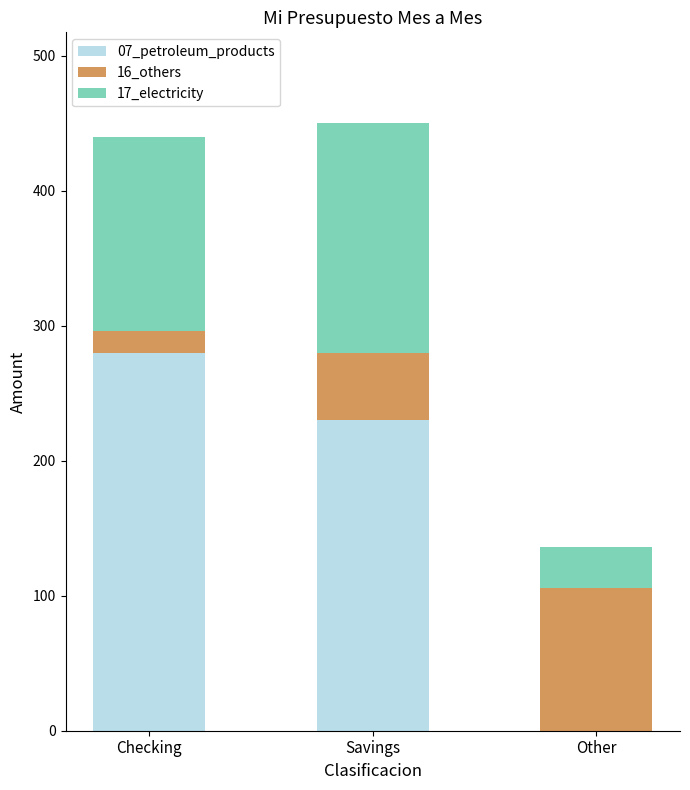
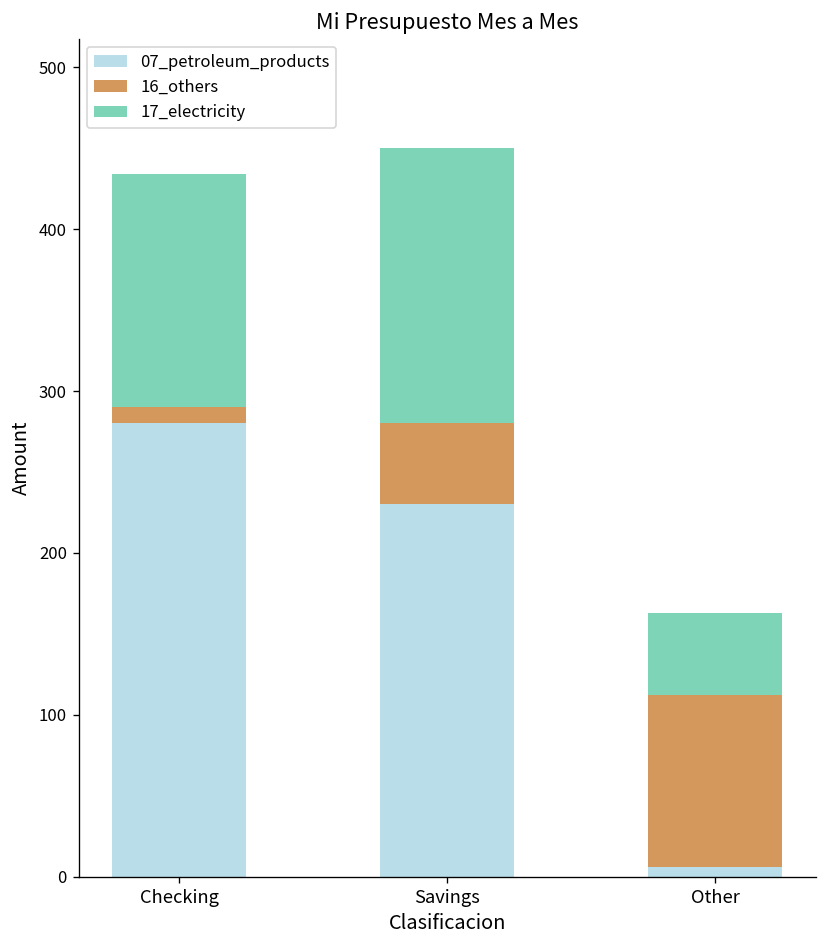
  {
    "07_petroleum_products": {
      "Checking": 280,
      "Savings": 230,
-     "Other": 0
+     "Other": 6
    },
    "16_others": {
-     "Checking": 16,
+     "Checking": 10,
      "Savings": 50,
      "Other": 106
    },
    "17_electricity": {
      "Checking": 144,
      "Savings": 170,
-     "Other": 30
+     "Other": 51
    }
  }
